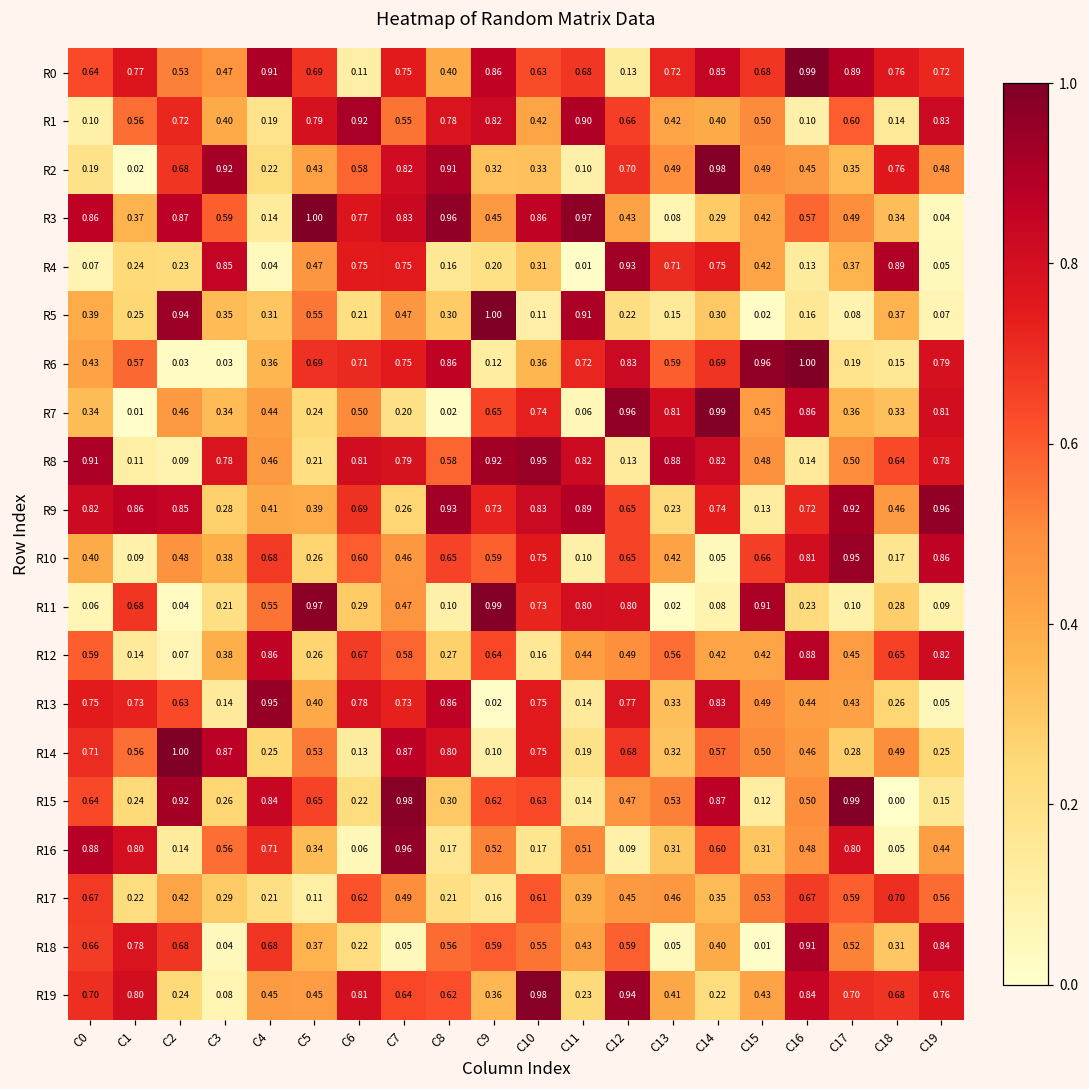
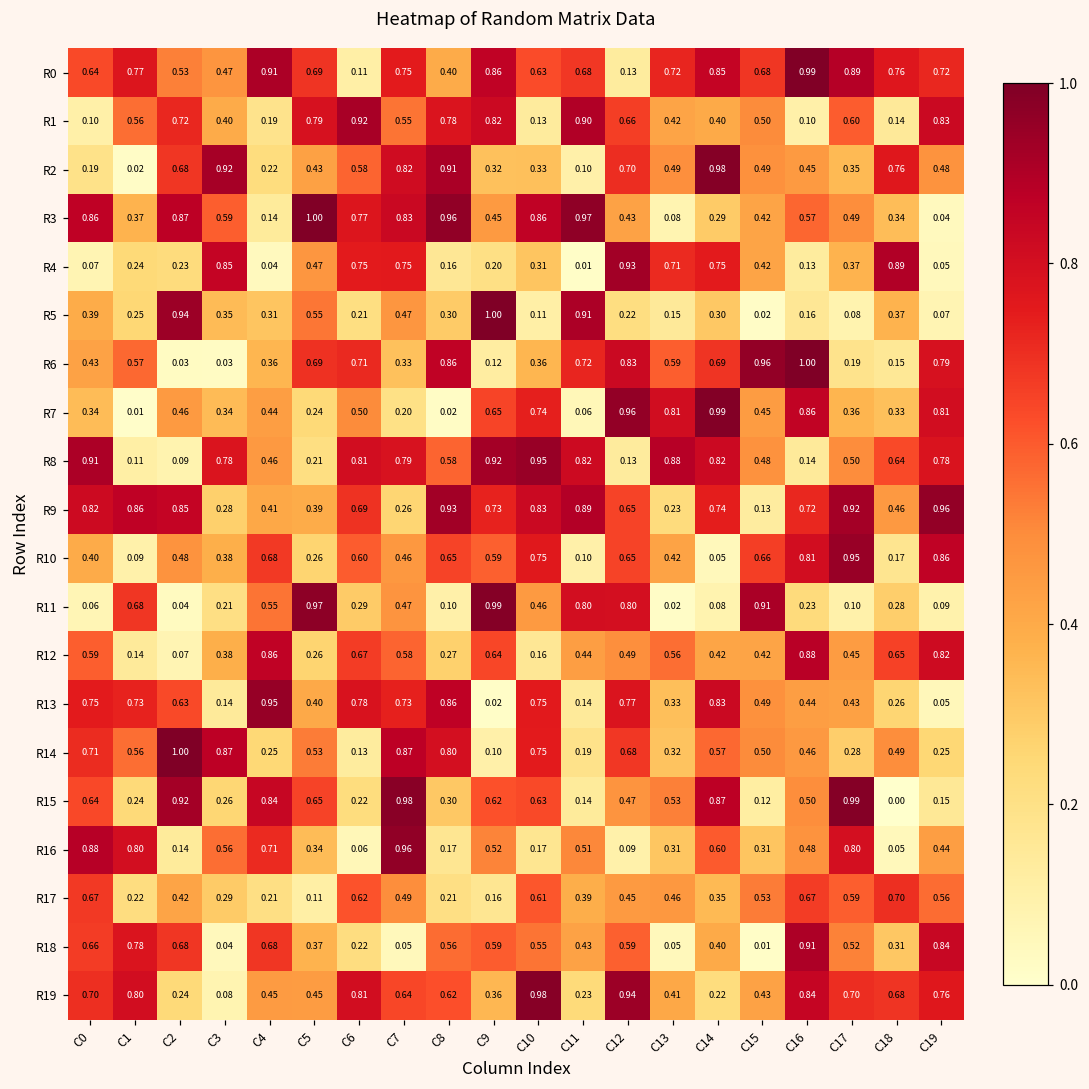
  {
    "R1": {
      "C0": 0.10,
      "C1": 0.56,
      "C2": 0.72,
      "C3": 0.40,
      "C4": 0.19,
      "C5": 0.79,
      "C6": 0.92,
      "C7": 0.55,
      "C8": 0.78,
      "C9": 0.82,
-     "C10": 0.42,
+     "C10": 0.13,
      "C11": 0.90,
      "C12": 0.66,
      "C13": 0.42,
      "C14": 0.40,
      "C15": 0.50,
      "C16": 0.10,
      "C17": 0.60,
      "C18": 0.14,
      "C19": 0.83
    },
    "R6": {
      "C0": 0.43,
      "C1": 0.57,
      "C2": 0.03,
      "C3": 0.03,
      "C4": 0.36,
      "C5": 0.69,
      "C6": 0.71,
-     "C7": 0.75,
+     "C7": 0.33,
      "C8": 0.86,
      "C9": 0.12,
      "C10": 0.36,
      "C11": 0.72,
      "C12": 0.83,
      "C13": 0.59,
      "C14": 0.69,
      "C15": 0.96,
      "C16": 1.00,
      "C17": 0.19,
      "C18": 0.15,
      "C19": 0.79
    },
    "R11": {
      "C0": 0.06,
      "C1": 0.68,
      "C2": 0.04,
      "C3": 0.21,
      "C4": 0.55,
      "C5": 0.97,
      "C6": 0.29,
      "C7": 0.47,
      "C8": 0.10,
      "C9": 0.99,
-     "C10": 0.73,
+     "C10": 0.46,
      "C11": 0.80,
      "C12": 0.80,
      "C13": 0.02,
      "C14": 0.08,
      "C15": 0.91,
      "C16": 0.23,
      "C17": 0.10,
      "C18": 0.28,
      "C19": 0.09
    }
  }
